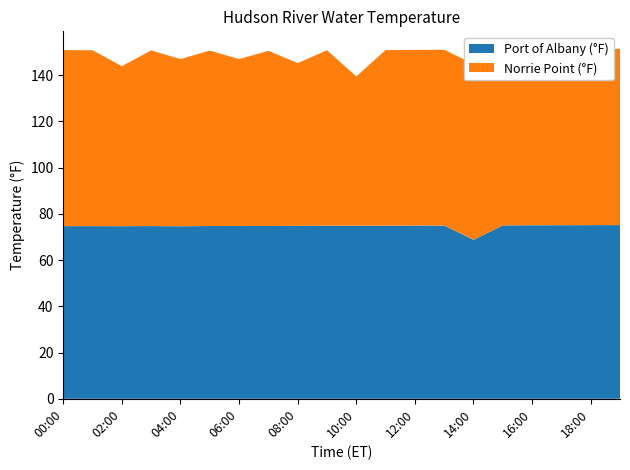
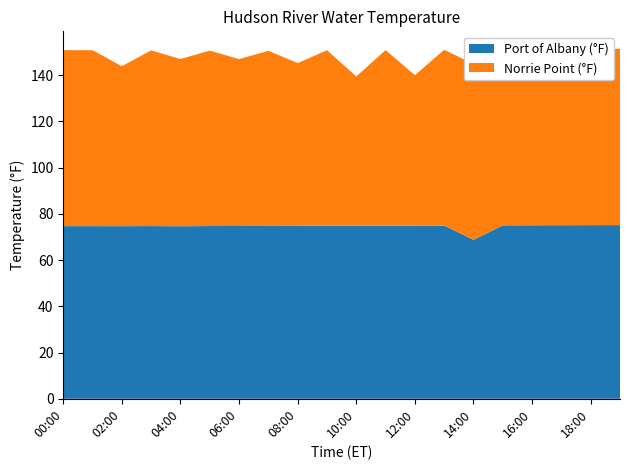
  {
    "Norrie Point (°F)": {
      "00:00": 76,
      "02:00": 69,
      "04:00": 72,
      "06:00": 72,
      "08:00": 70,
      "10:00": 65,
-     "12:00": 76
+     "12:00": 65
    }
  }
